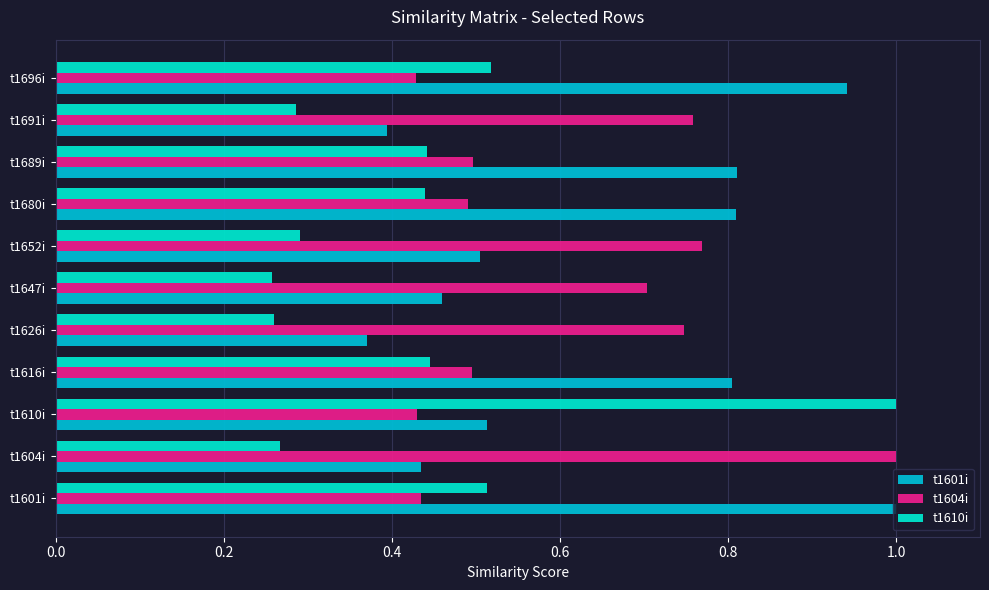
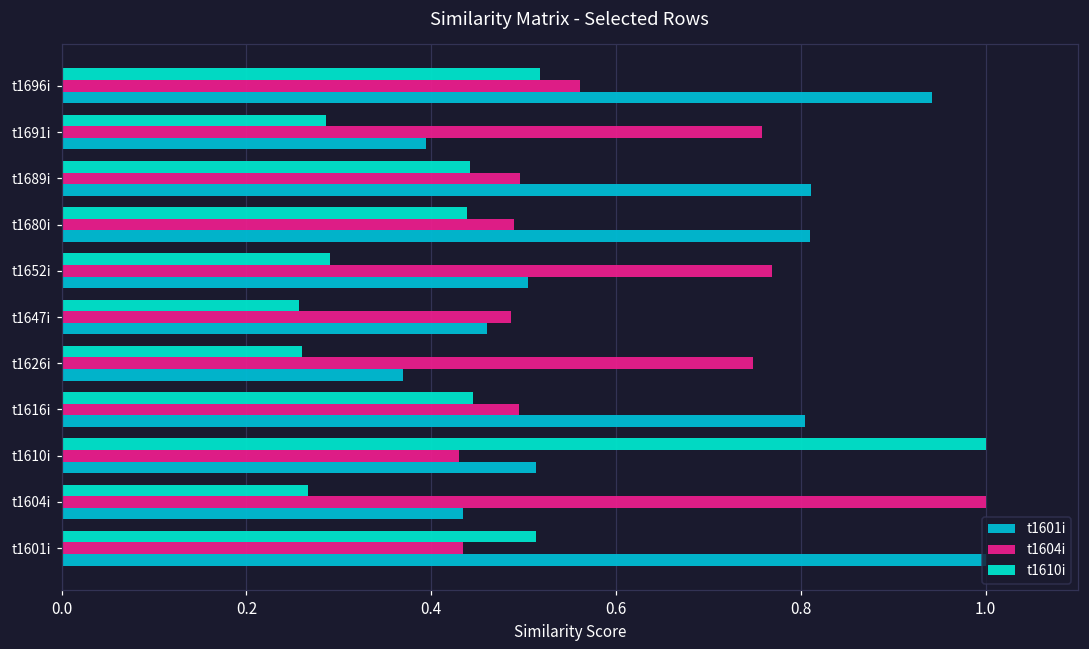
  {
    "t1604i": {
-     "t1696i": 0.43,
+     "t1696i": 0.56,
      "t1691i": 0.76,
      "t1689i": 0.50,
      "t1680i": 0.49,
      "t1652i": 0.77,
-     "t1647i": 0.70,
+     "t1647i": 0.49,
      "t1626i": 0.75,
      "t1616i": 0.50,
      "t1610i": 0.43,
      "t1604i": 1.00,
      "t1601i": 0.43
    }
  }
